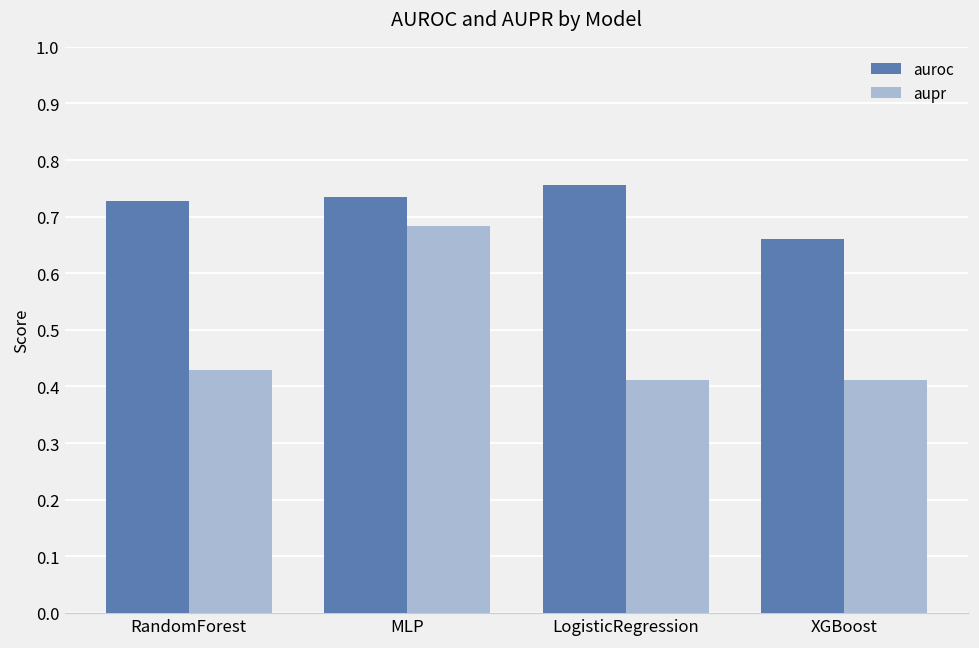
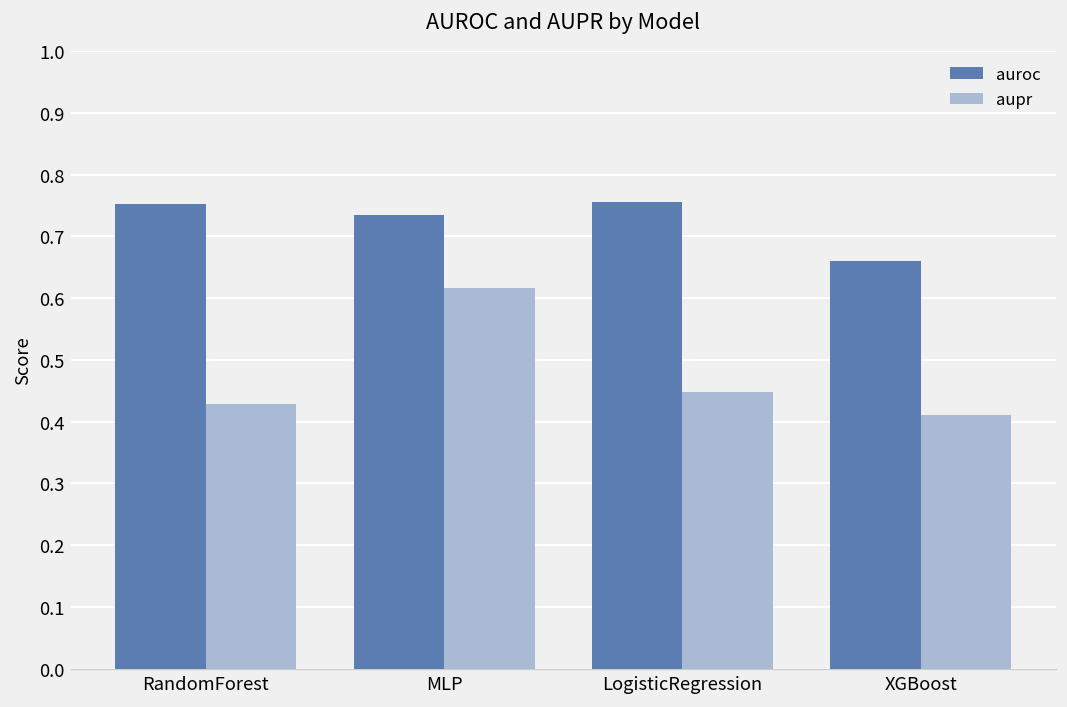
  {
    "auroc": {
-     "RandomForest": 0.73,
+     "RandomForest": 0.75,
      "MLP": 0.73,
      "LogisticRegression": 0.76,
      "XGBoost": 0.66
    },
    "aupr": {
      "RandomForest": 0.43,
-     "MLP": 0.68,
-     "LogisticRegression": 0.41,
+     "MLP": 0.62,
+     "LogisticRegression": 0.45,
      "XGBoost": 0.41
    }
  }
